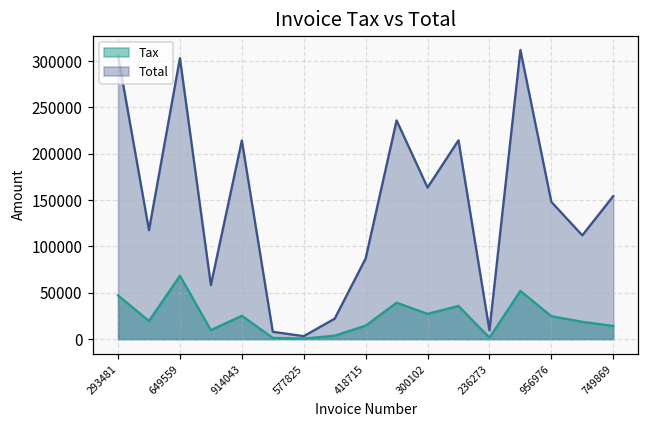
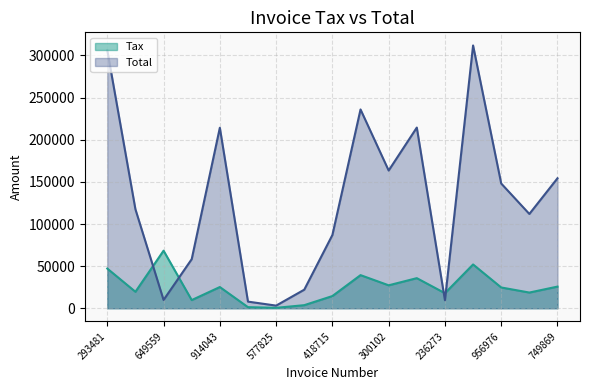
  {
    "Tax": {
      "293481": 50000,
      "649559": 70000,
      "914043": 30000,
      "418715": 10000,
      "300102": 30000,
-     "236273": 0,
+     "236273": 20000,
      "956976": 20000,
-     "749869": 10000
+     "749869": 30000
    },
    "Total": {
-     "649559": 300000,
+     "649559": 10000,
      "914043": 210000,
      "418715": 90000,
      "300102": 160000,
      "236273": 10000,
      "956976": 150000,
      "749869": 150000
    }
  }
